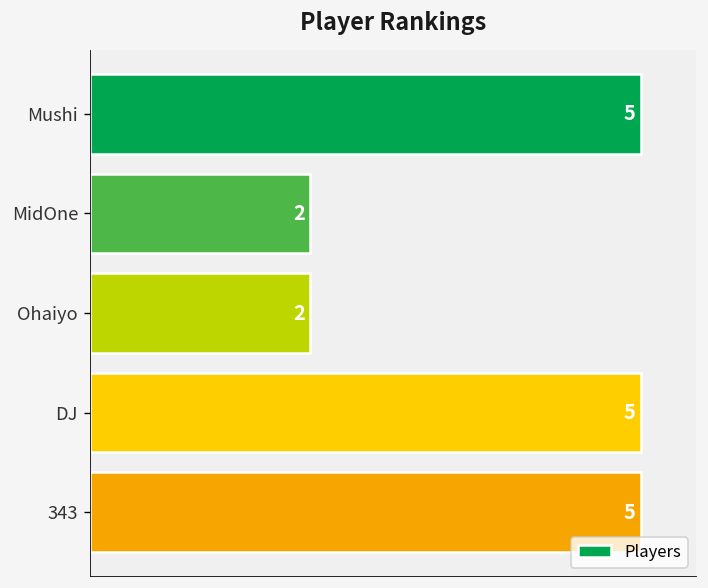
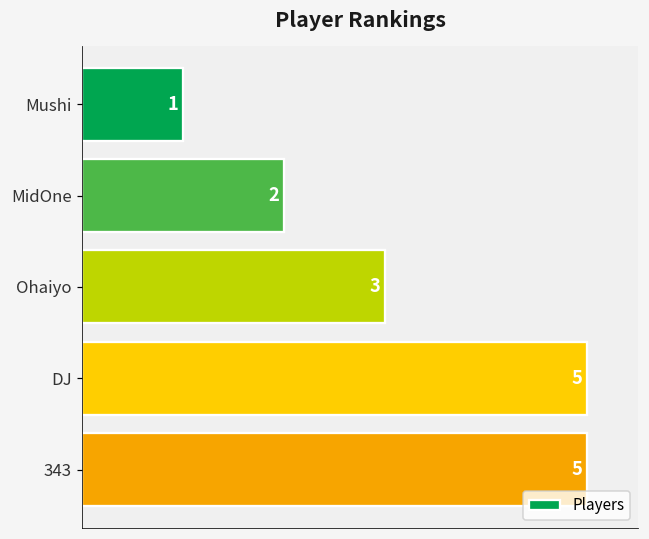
  {
-   "Mushi": 5,
+   "Mushi": 1,
    "MidOne": 2,
-   "Ohaiyo": 2,
+   "Ohaiyo": 3,
    "DJ": 5,
    "343": 5
  }
